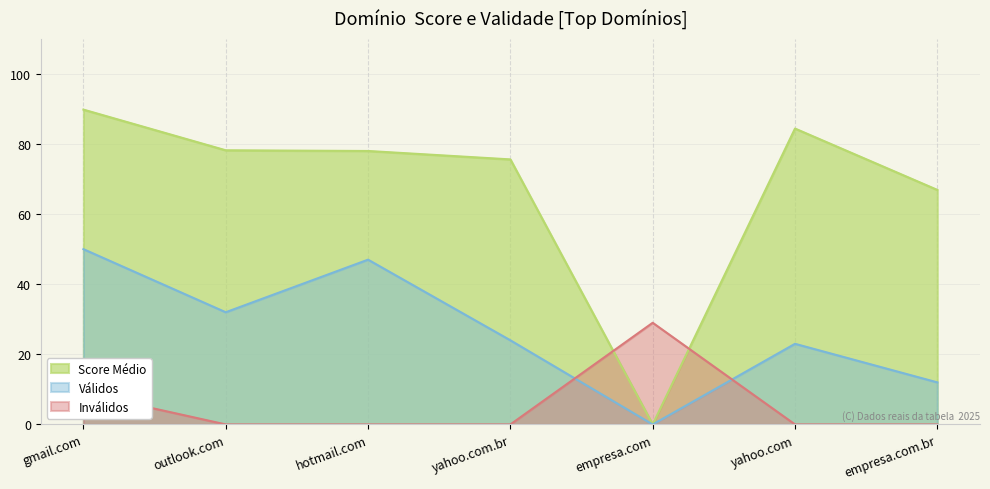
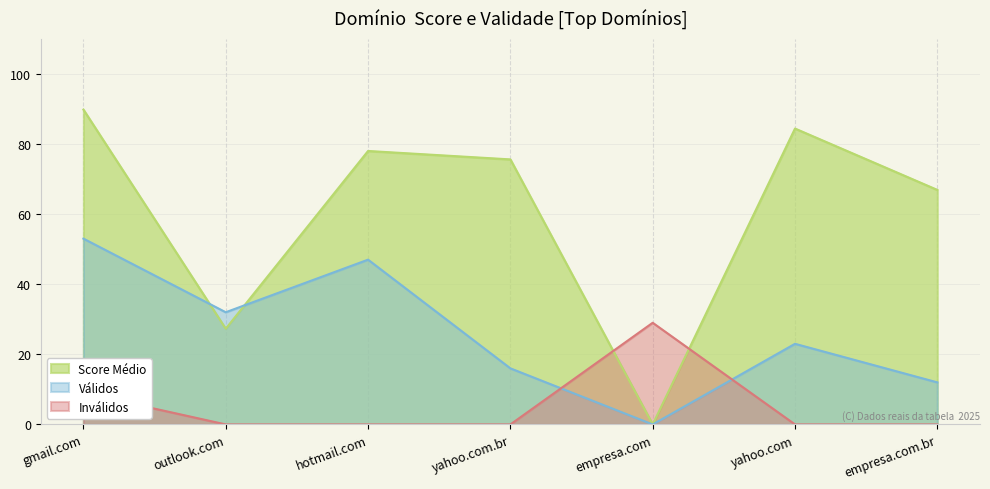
  {
    "Score Médio": {
      "gmail.com": 90,
-     "outlook.com": 78,
+     "outlook.com": 27,
      "hotmail.com": 78,
      "yahoo.com.br": 76,
      "yahoo.com": 84,
      "empresa.com.br": 67
    },
    "Válidos": {
-     "gmail.com": 50,
+     "gmail.com": 53,
      "outlook.com": 32,
      "hotmail.com": 47,
-     "yahoo.com.br": 24,
+     "yahoo.com.br": 16,
      "yahoo.com": 23,
      "empresa.com.br": 12
    },
    "Inválidos": {
      "outlook.com": 0,
      "hotmail.com": 0,
      "yahoo.com.br": 0,
      "empresa.com": 29,
      "yahoo.com": 0
    }
  }
